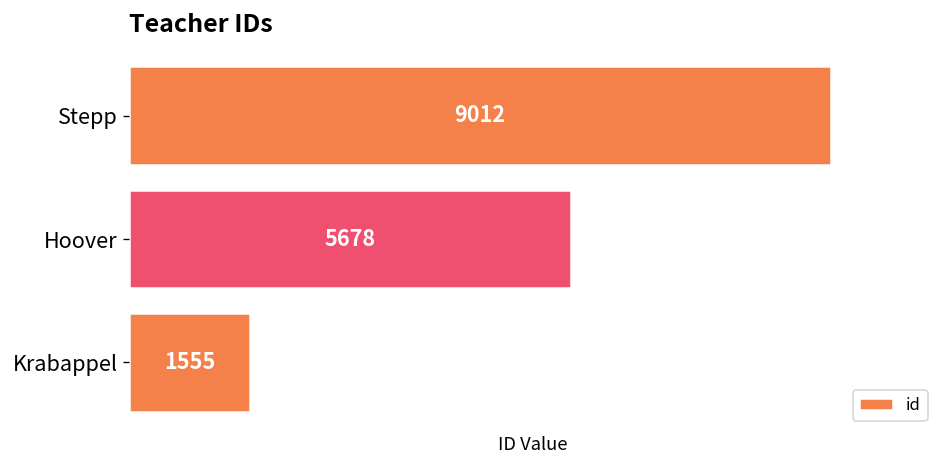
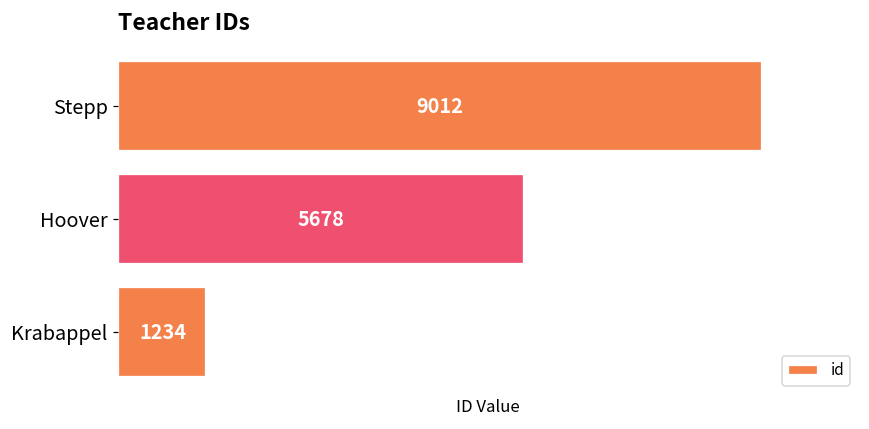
  {
    "Stepp": 9012,
    "Hoover": 5678,
-   "Krabappel": 1555
+   "Krabappel": 1234
  }
